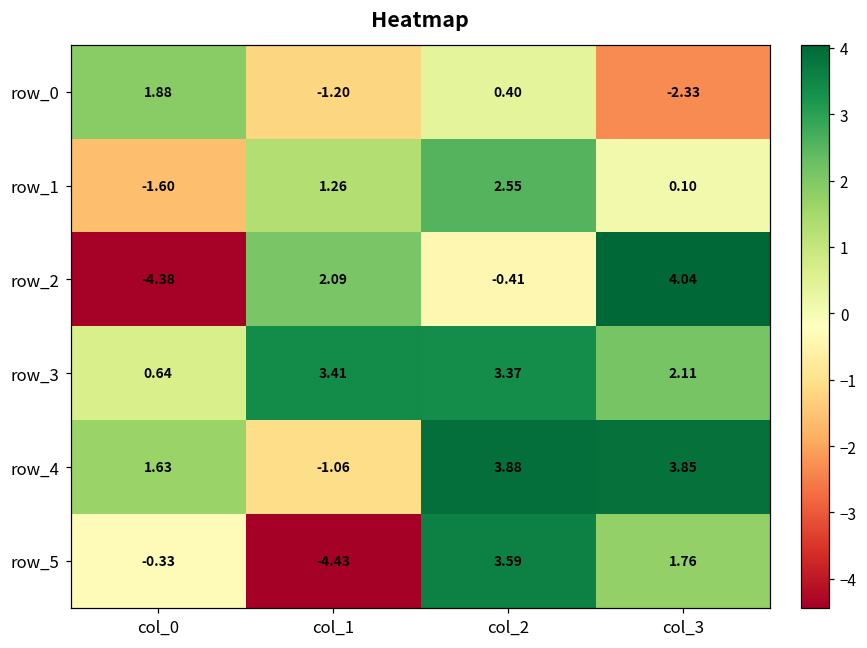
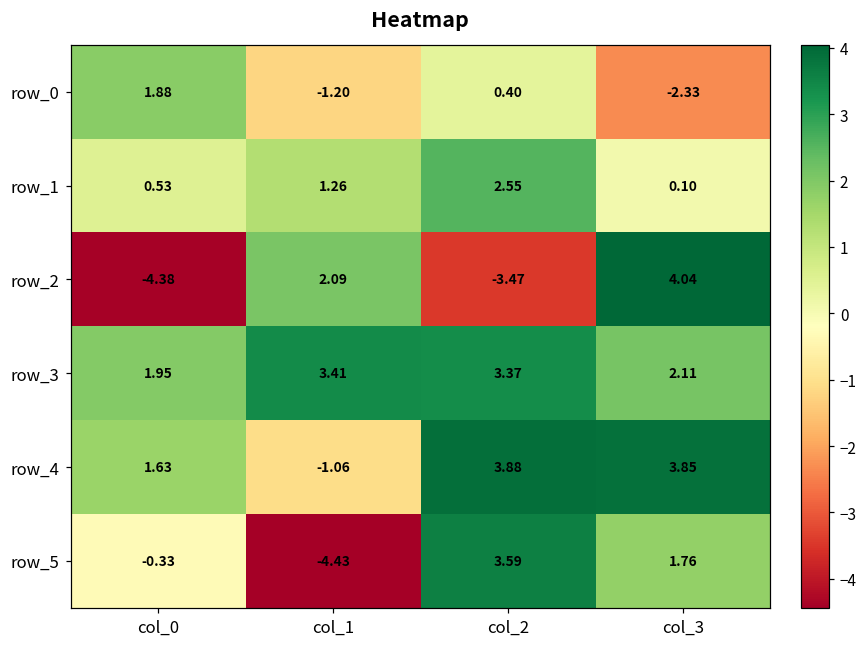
  {
    "row_0": {
      "col_0": 1.88,
      "col_1": -1.20,
      "col_2": 0.40,
      "col_3": -2.33
    },
    "row_1": {
-     "col_0": -1.60,
+     "col_0": 0.53,
      "col_1": 1.26,
      "col_2": 2.55,
      "col_3": 0.10
    },
    "row_2": {
      "col_0": -4.38,
      "col_1": 2.09,
-     "col_2": -0.41,
+     "col_2": -3.47,
      "col_3": 4.04
    },
    "row_3": {
-     "col_0": 0.64,
+     "col_0": 1.95,
      "col_1": 3.41,
      "col_2": 3.37,
      "col_3": 2.11
    },
    "row_4": {
      "col_0": 1.63,
      "col_1": -1.06,
      "col_2": 3.88,
      "col_3": 3.85
    },
    "row_5": {
      "col_0": -0.33,
      "col_1": -4.43,
      "col_2": 3.59,
      "col_3": 1.76
    }
  }
